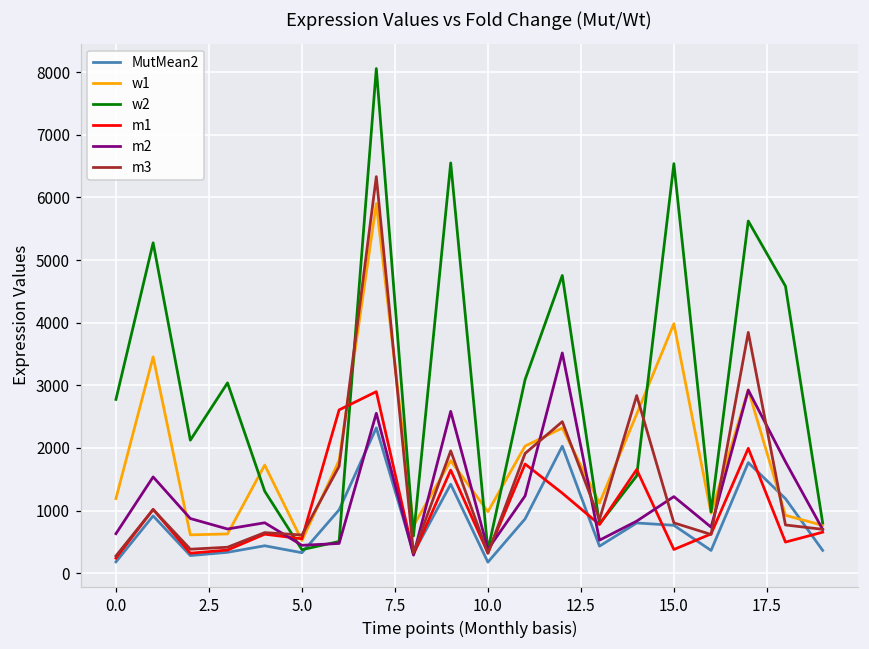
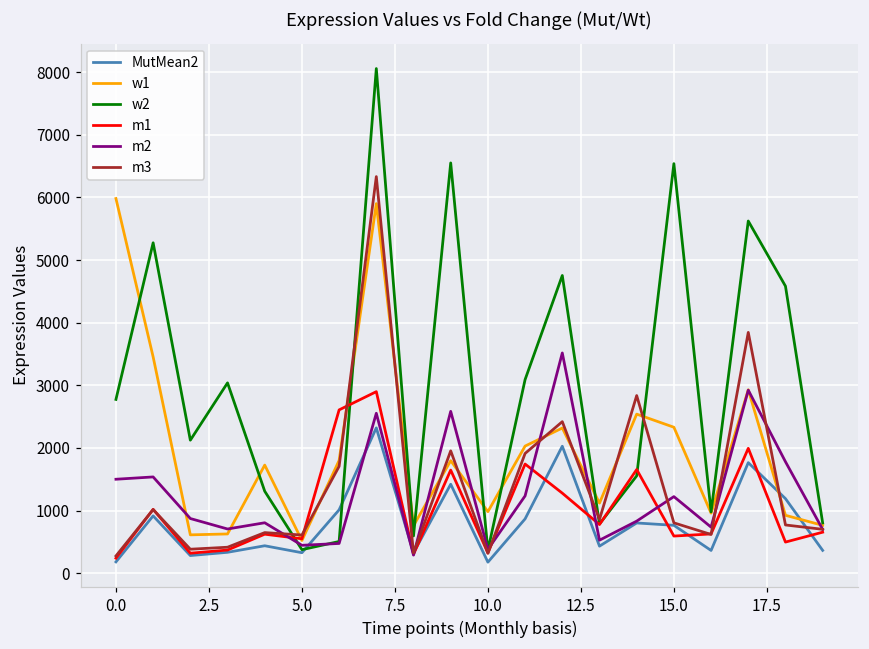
  {
    "MutMean2": {
      "0.0": 200,
      "5.0": 300,
      "10.0": 200
    },
    "w1": {
-     "0.0": 1200,
+     "0.0": 6000,
      "10.0": 1000,
-     "15.0": 4000
+     "15.0": 2300
    },
    "w2": {
      "0.0": 2800,
      "5.0": 400,
      "15.0": 6500
    },
    "m1": {
-     "15.0": 400
+     "15.0": 600
    },
    "m2": {
-     "0.0": 600,
+     "0.0": 1500,
      "5.0": 400,
      "15.0": 1200
    },
    "m3": {
      "5.0": 600
    }
  }
